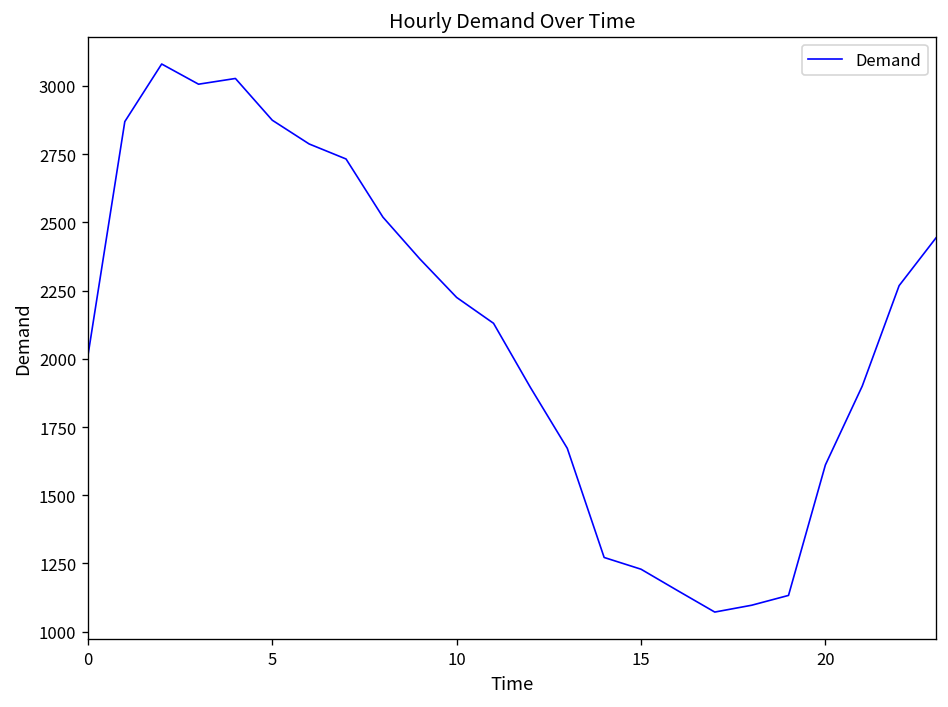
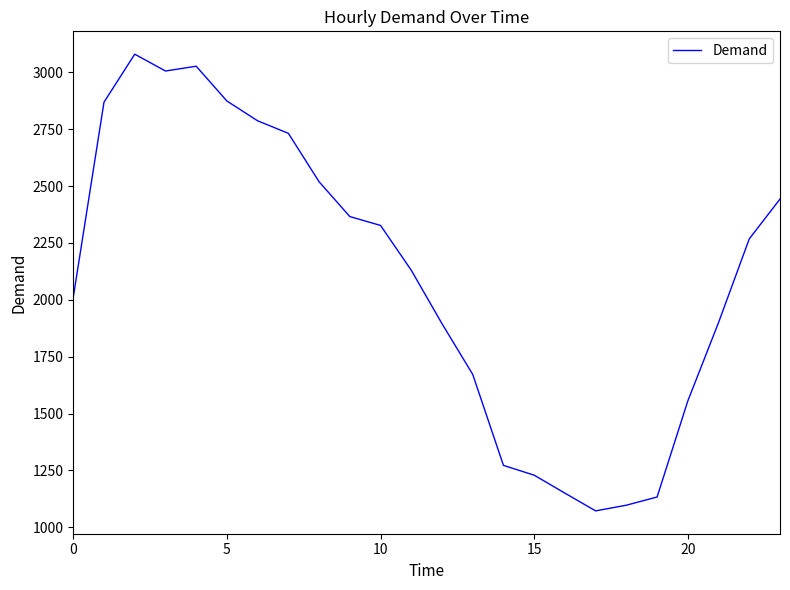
  {
    "0": 2010,
    "5": 2870,
-   "10": 2220,
+   "10": 2330,
    "15": 1230,
-   "20": 1610
+   "20": 1560
  }
